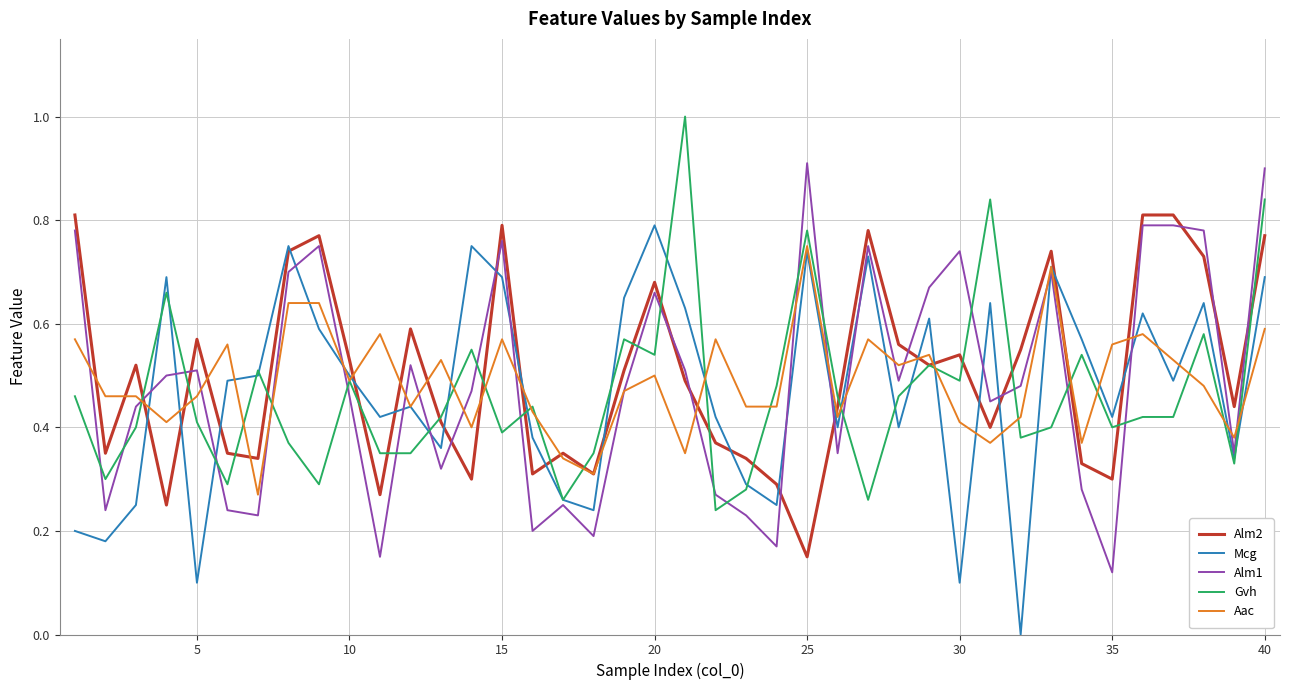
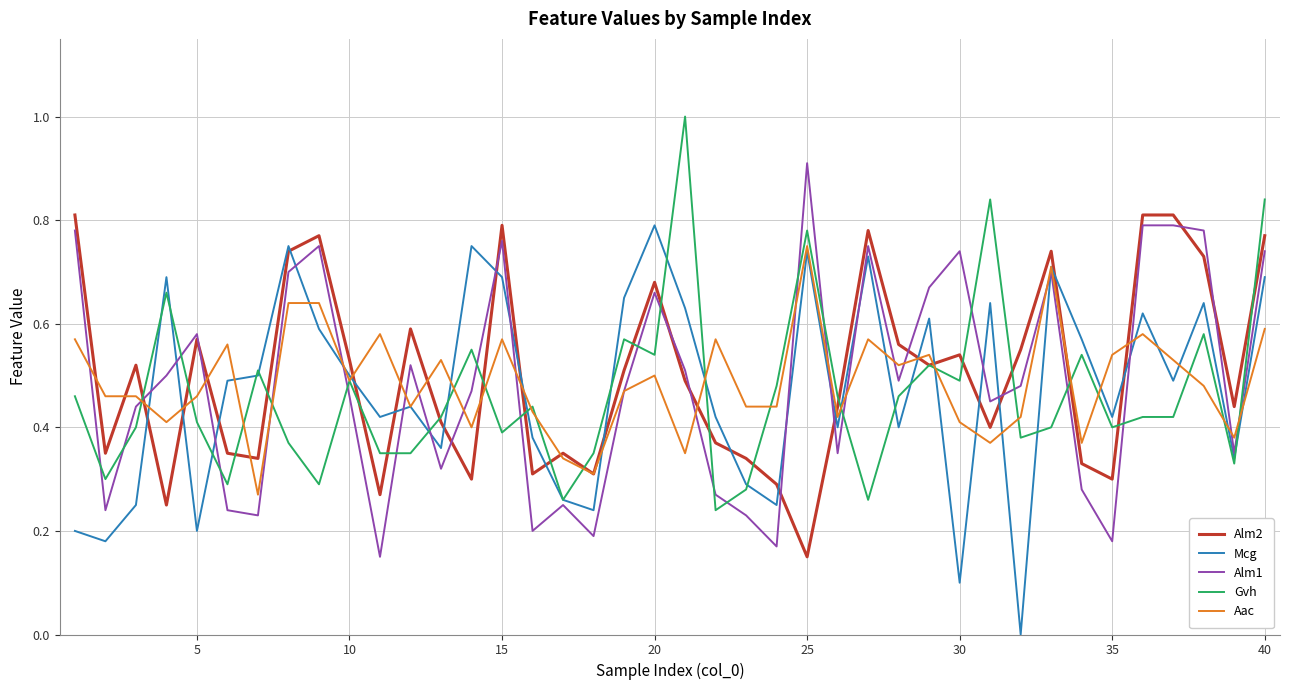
  {
    "Alm2": {
      "5": 0.57,
      "10": 0.53,
      "15": 0.79,
      "20": 0.68,
      "25": 0.15,
      "30": 0.54,
      "35": 0.30,
      "40": 0.77
    },
    "Mcg": {
-     "5": 0.1,
+     "5": 0.2,
      "10": 0.5,
      "15": 0.69,
      "20": 0.79,
      "25": 0.74,
      "30": 0.1,
      "35": 0.42,
      "40": 0.69
    },
    "Alm1": {
-     "5": 0.51,
+     "5": 0.58,
      "10": 0.46,
      "15": 0.76,
      "20": 0.66,
      "25": 0.91,
      "30": 0.74,
-     "35": 0.12,
-     "40": 0.90
+     "35": 0.18,
+     "40": 0.74
    },
    "Gvh": {
      "5": 0.41,
      "15": 0.39,
      "20": 0.54,
      "25": 0.78,
      "30": 0.49,
      "35": 0.40,
      "40": 0.84
    },
    "Aac": {
      "5": 0.46,
      "15": 0.57,
      "20": 0.50,
      "25": 0.75,
      "30": 0.41,
-     "35": 0.56,
+     "35": 0.54,
      "40": 0.59
    }
  }
